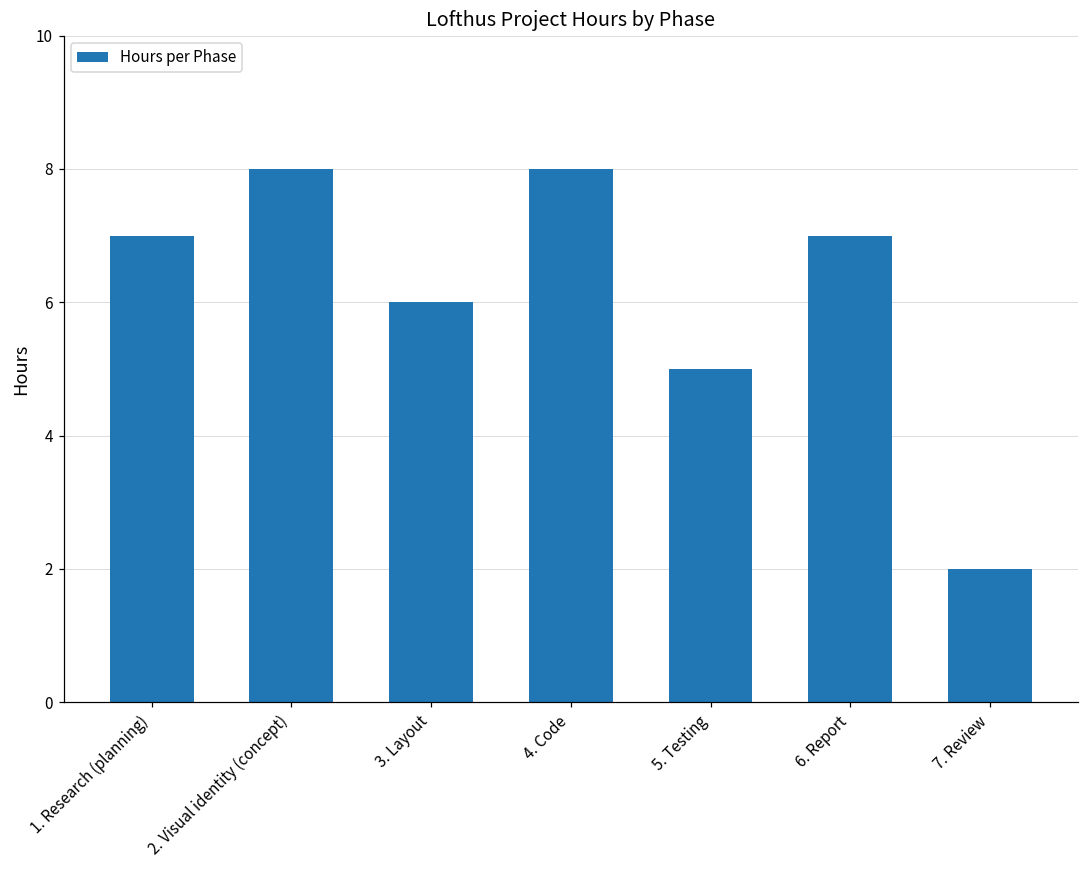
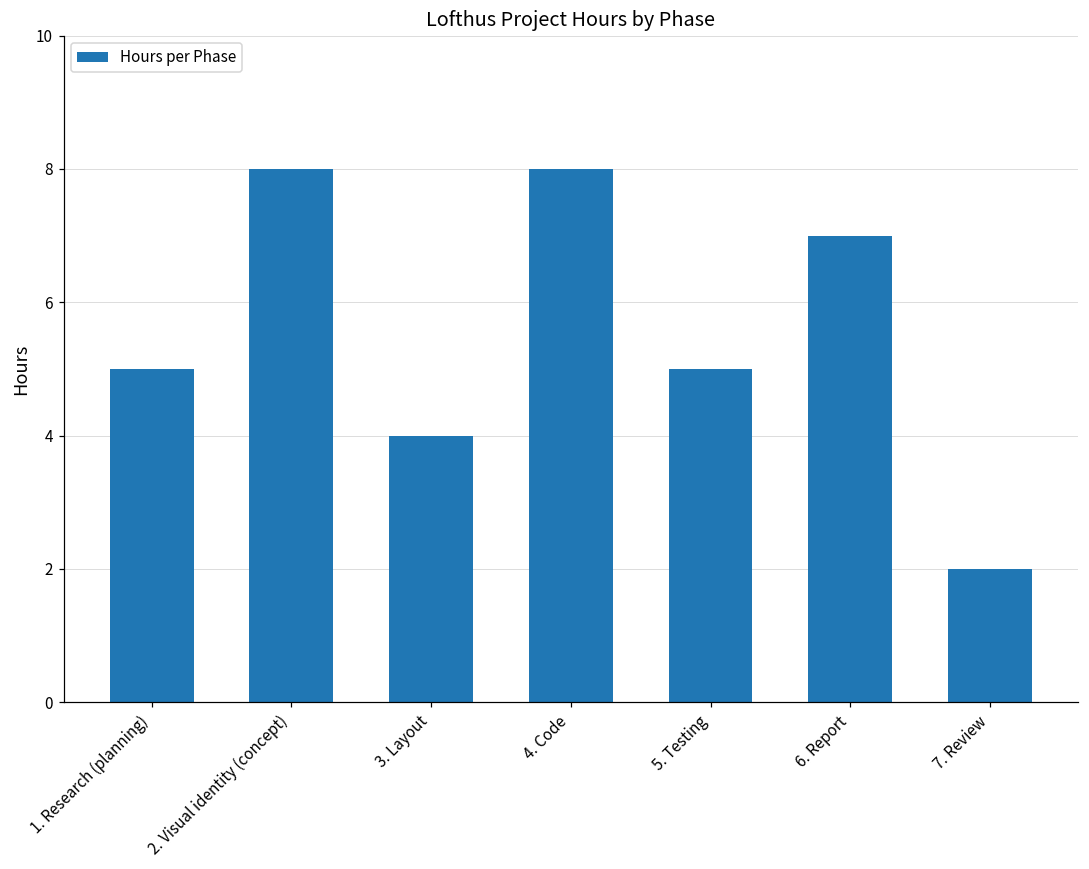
  {
-   "1. Research (planning)": 7,
+   "1. Research (planning)": 5,
    "2. Visual identity (concept)": 8,
-   "3. Layout": 6,
+   "3. Layout": 4,
    "4. Code": 8,
    "5. Testing": 5,
    "6. Report": 7,
    "7. Review": 2
  }
